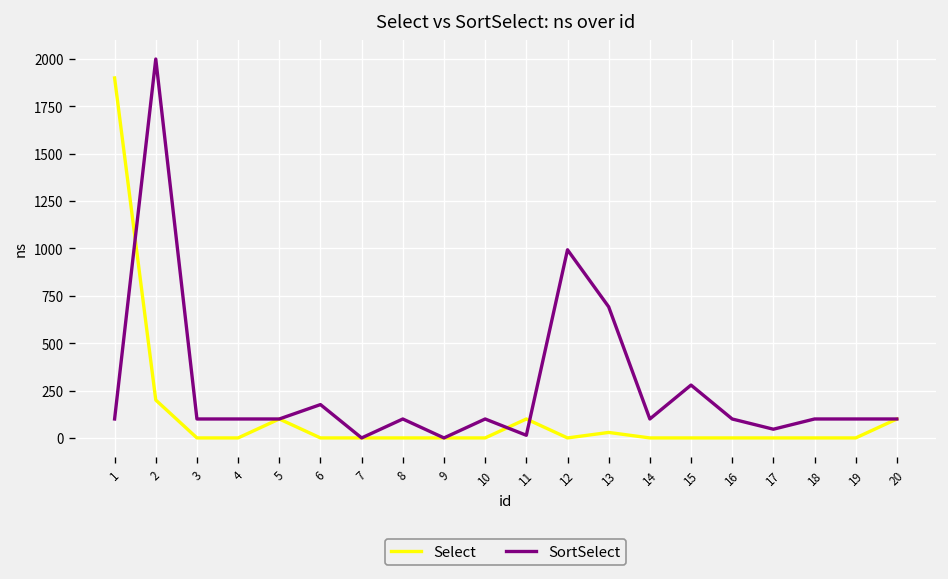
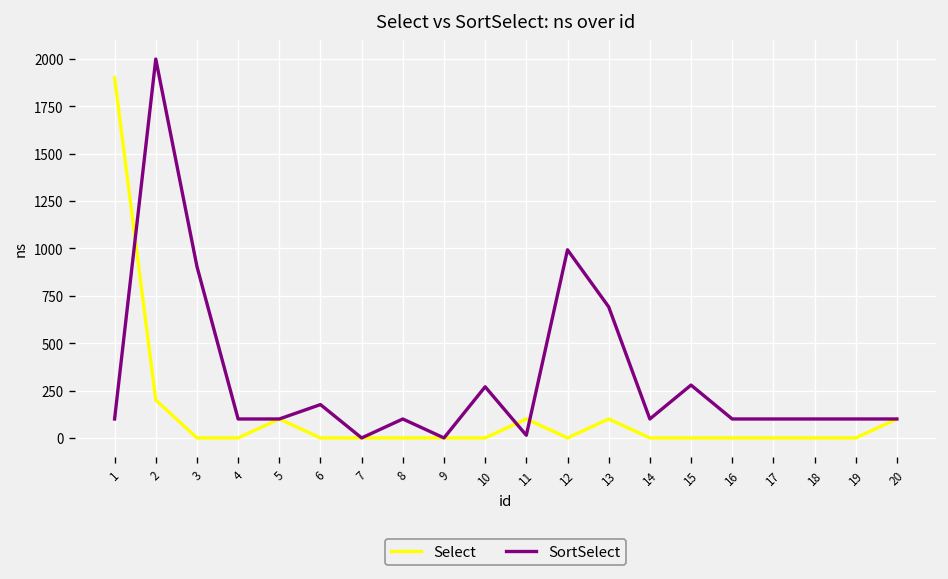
  {
    "Select": {
      "1": 1900,
      "2": 200,
      "3": 0,
      "4": 0,
      "6": 0,
      "8": 0,
      "10": 0,
      "11": 100,
      "12": 0,
-     "13": 30,
+     "13": 100,
      "14": 0,
      "15": 0,
      "16": 0,
      "17": 0,
      "18": 0,
      "19": 0
    },
    "SortSelect": {
      "1": 100,
      "2": 2000,
-     "3": 100,
+     "3": 910,
      "4": 100,
      "6": 180,
      "8": 100,
-     "10": 100,
+     "10": 270,
      "11": 10,
      "12": 990,
      "13": 690,
      "14": 100,
      "15": 280,
      "16": 100,
-     "17": 50,
+     "17": 100,
      "18": 100,
      "19": 100
    }
  }
